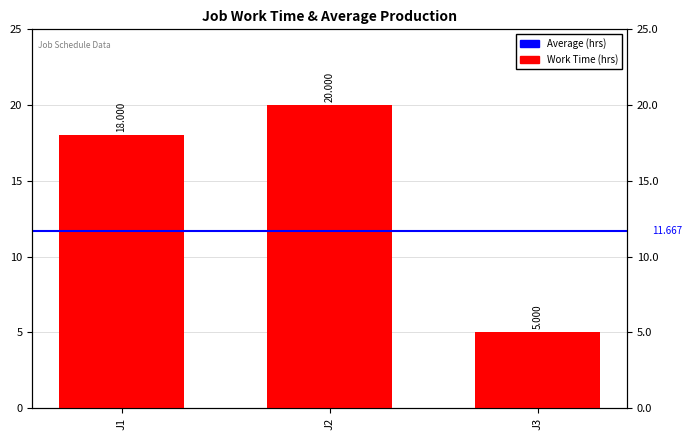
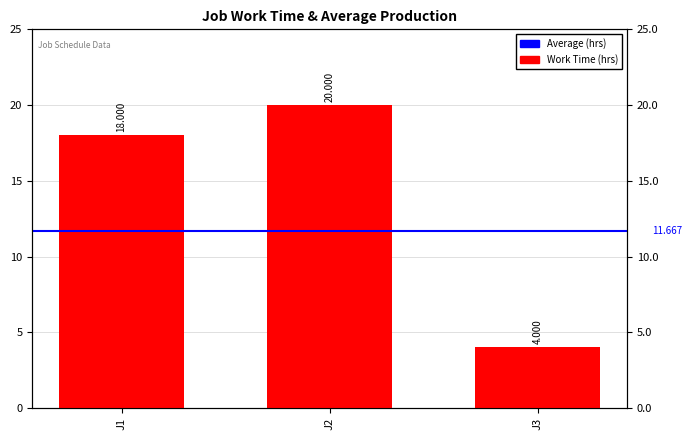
  {
    "J1": 18.000,
    "J2": 20.000,
-   "J3": 5.000
+   "J3": 4.000
  }
